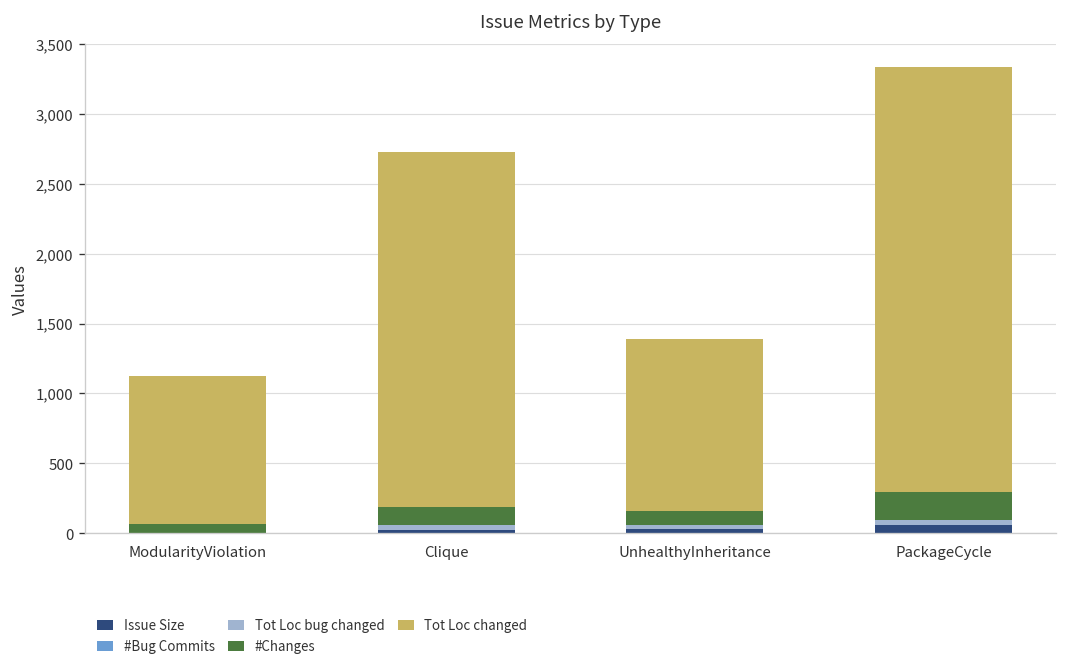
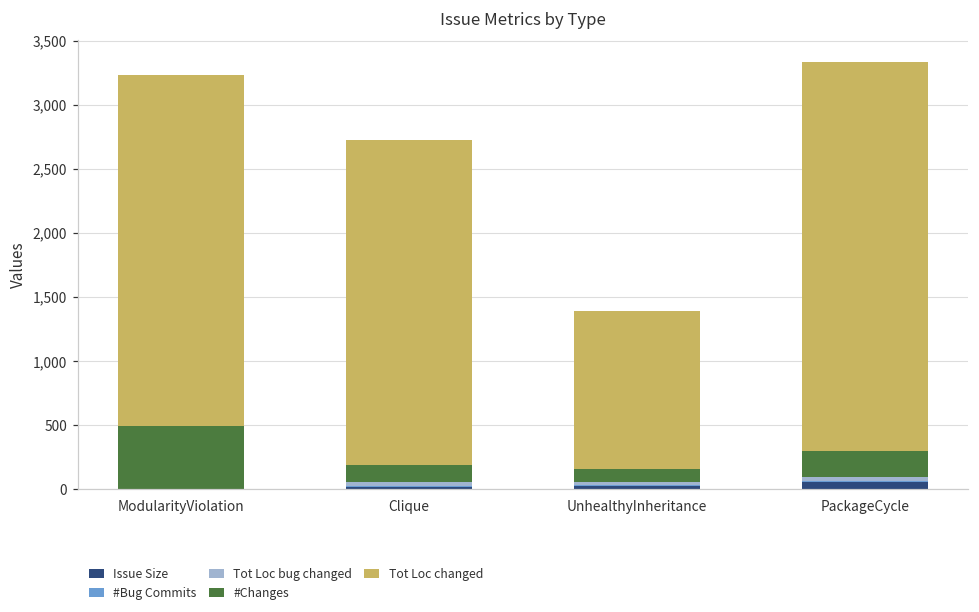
  {
    "Issue Size": {
      "Clique": "20",
      "UnhealthyInheritance": "30",
      "PackageCycle": "60"
    },
    "#Changes": {
-     "ModularityViolation": "60",
+     "ModularityViolation": "490",
      "Clique": "130",
      "UnhealthyInheritance": "100",
      "PackageCycle": "200"
    },
    "Tot Loc changed": {
-     "ModularityViolation": "1,060",
+     "ModularityViolation": "2,740",
      "Clique": "2,530",
      "UnhealthyInheritance": "1,240",
      "PackageCycle": "3,040"
    }
  }
